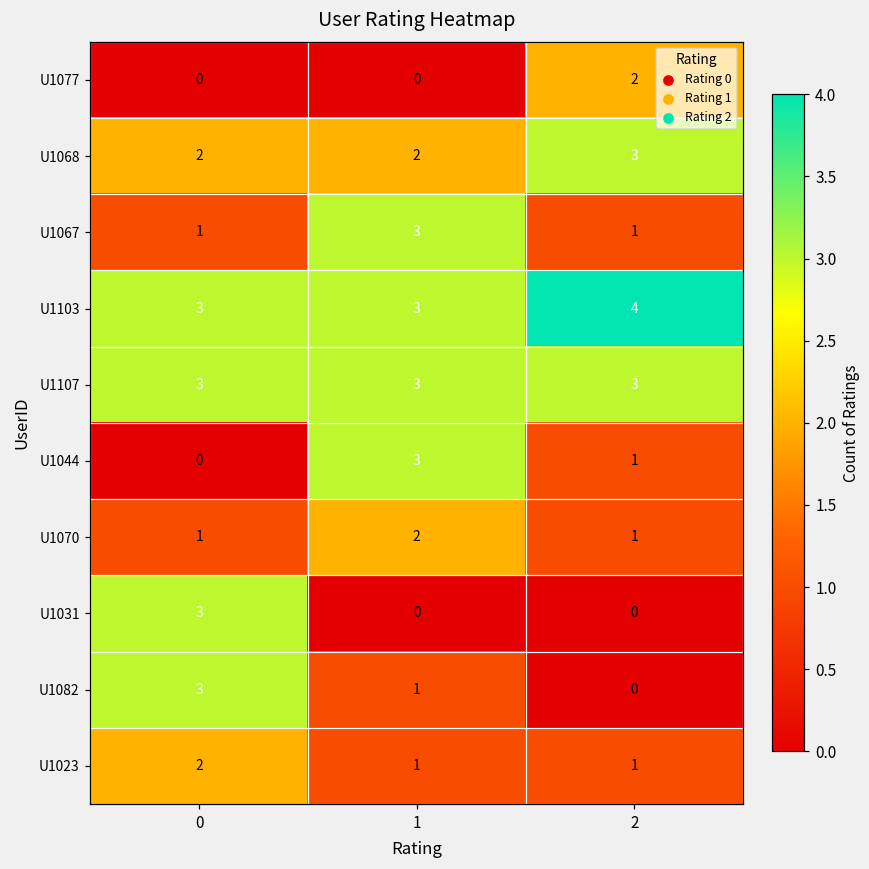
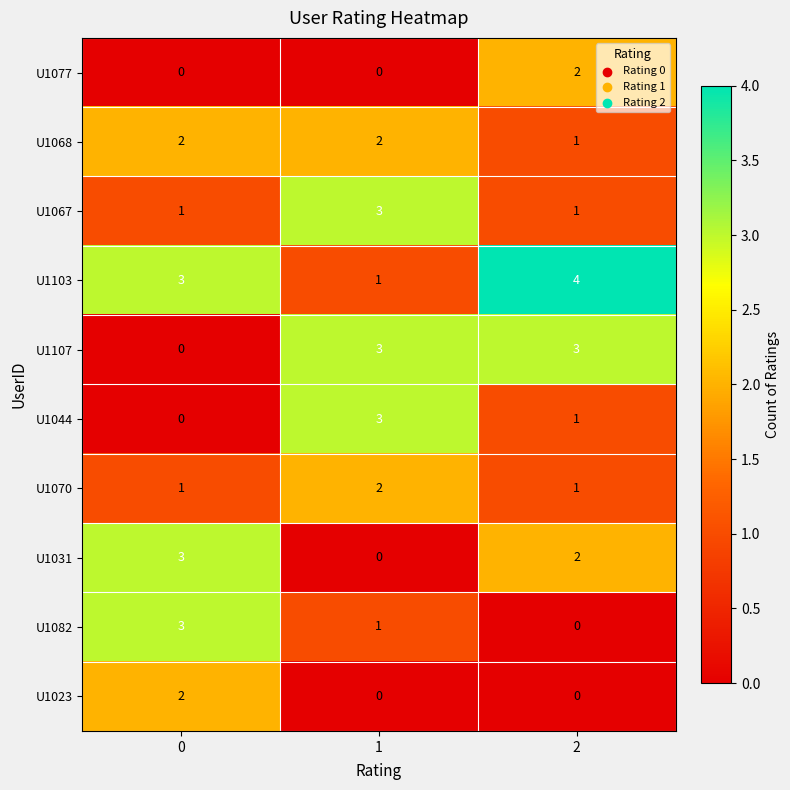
  {
    "U1077": {
      "0": 0,
      "1": 0,
      "2": 2
    },
    "U1068": {
      "0": 2,
      "1": 2,
-     "2": 3
+     "2": 1
    },
    "U1067": {
      "0": 1,
      "1": 3,
      "2": 1
    },
    "U1103": {
      "0": 3,
-     "1": 3,
+     "1": 1,
      "2": 4
    },
    "U1107": {
-     "0": 3,
+     "0": 0,
      "1": 3,
      "2": 3
    },
    "U1044": {
      "0": 0,
      "1": 3,
      "2": 1
    },
    "U1070": {
      "0": 1,
      "1": 2,
      "2": 1
    },
    "U1031": {
      "0": 3,
      "1": 0,
-     "2": 0
+     "2": 2
    },
    "U1082": {
      "0": 3,
      "1": 1,
      "2": 0
    },
    "U1023": {
      "0": 2,
-     "1": 1,
-     "2": 1
+     "1": 0,
+     "2": 0
    }
  }
